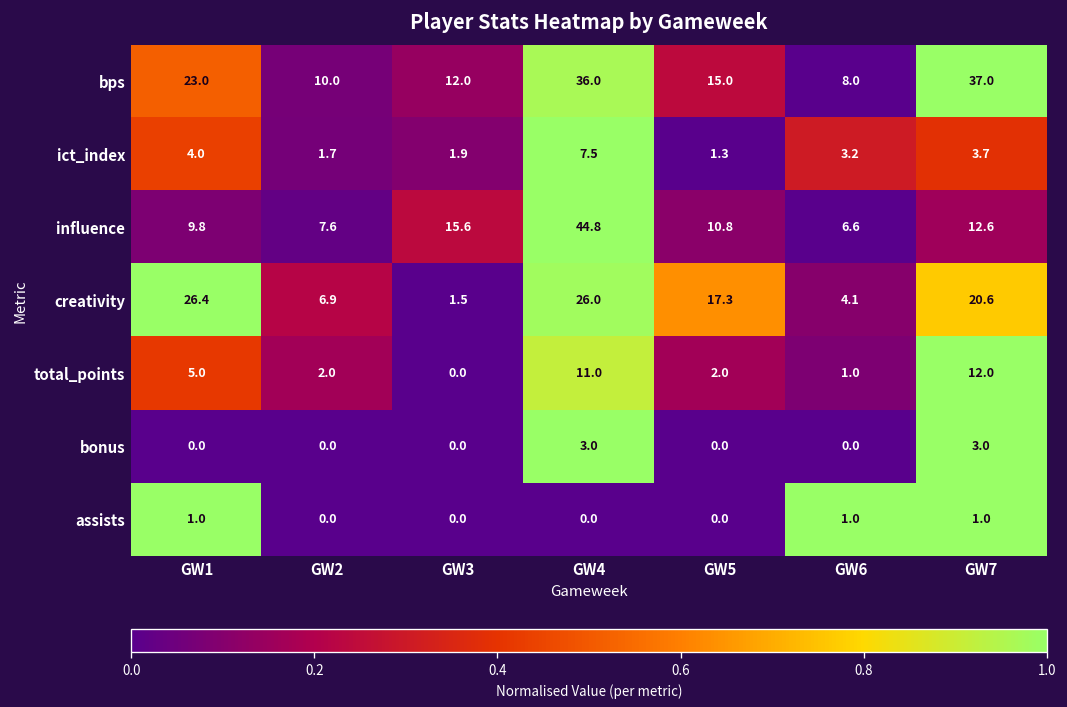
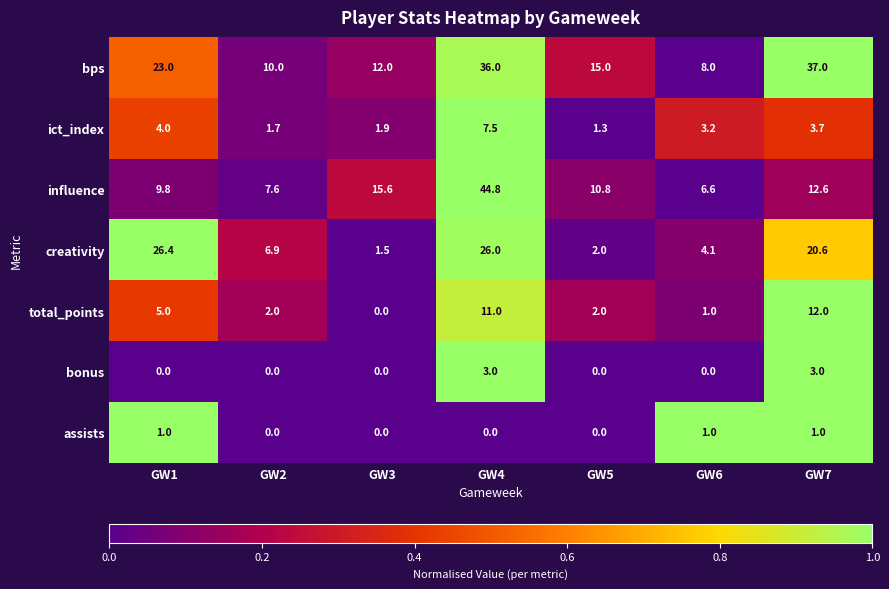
  {
    "bps": {
      "GW1": 23.0,
      "GW2": 10.0,
      "GW3": 12.0,
      "GW4": 36.0,
      "GW5": 15.0,
      "GW6": 8.0,
      "GW7": 37.0
    },
    "ict_index": {
      "GW1": 4.0,
      "GW2": 1.7,
      "GW3": 1.9,
      "GW4": 7.5,
      "GW5": 1.3,
      "GW6": 3.2,
      "GW7": 3.7
    },
    "influence": {
      "GW1": 9.8,
      "GW2": 7.6,
      "GW3": 15.6,
      "GW4": 44.8,
      "GW5": 10.8,
      "GW6": 6.6,
      "GW7": 12.6
    },
    "creativity": {
      "GW1": 26.4,
      "GW2": 6.9,
      "GW3": 1.5,
      "GW4": 26.0,
-     "GW5": 17.3,
+     "GW5": 2.0,
      "GW6": 4.1,
      "GW7": 20.6
    },
    "total_points": {
      "GW1": 5.0,
      "GW2": 2.0,
      "GW3": 0.0,
      "GW4": 11.0,
      "GW5": 2.0,
      "GW6": 1.0,
      "GW7": 12.0
    },
    "bonus": {
      "GW1": 0.0,
      "GW2": 0.0,
      "GW3": 0.0,
      "GW4": 3.0,
      "GW5": 0.0,
      "GW6": 0.0,
      "GW7": 3.0
    },
    "assists": {
      "GW1": 1.0,
      "GW2": 0.0,
      "GW3": 0.0,
      "GW4": 0.0,
      "GW5": 0.0,
      "GW6": 1.0,
      "GW7": 1.0
    }
  }
